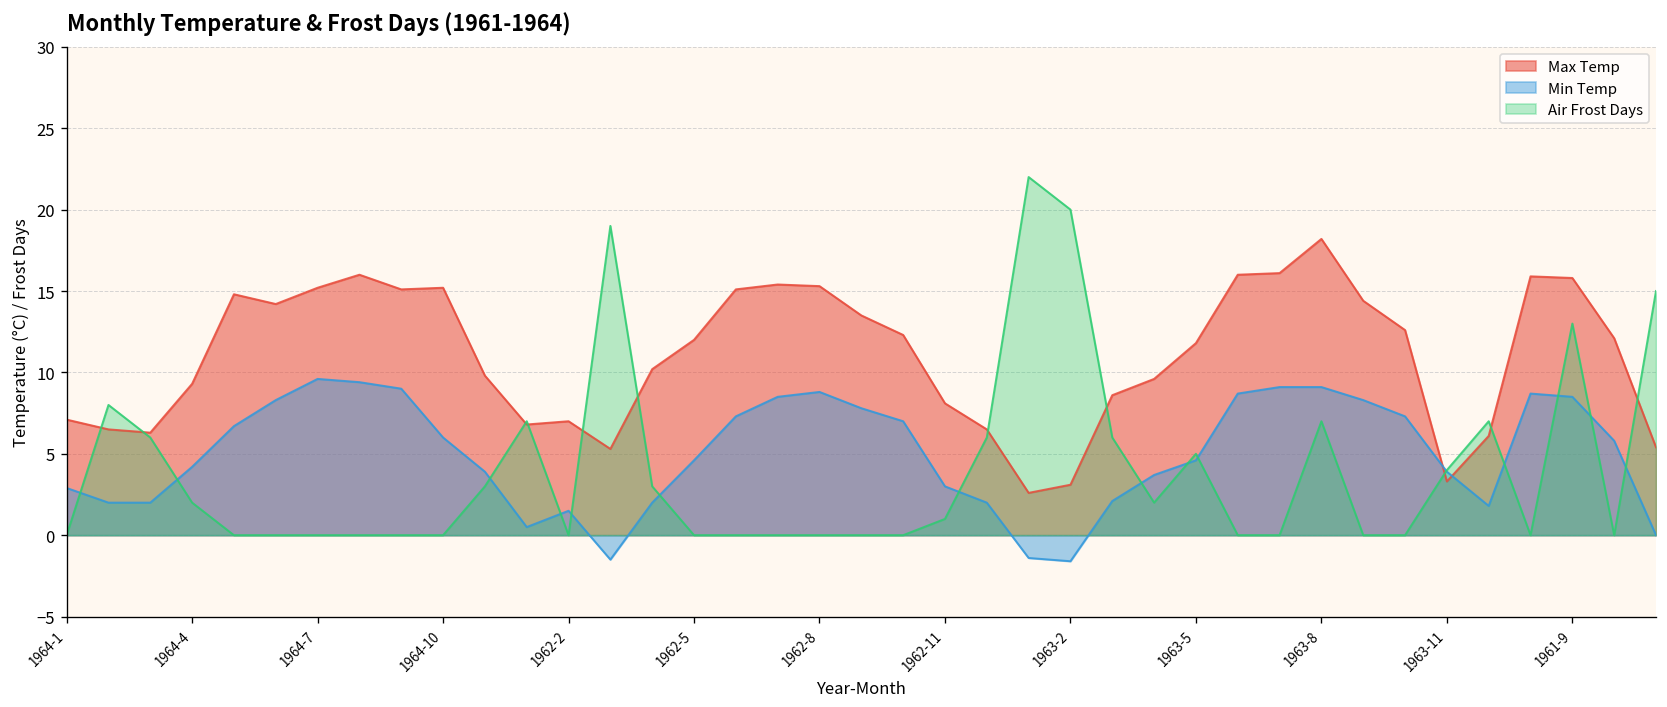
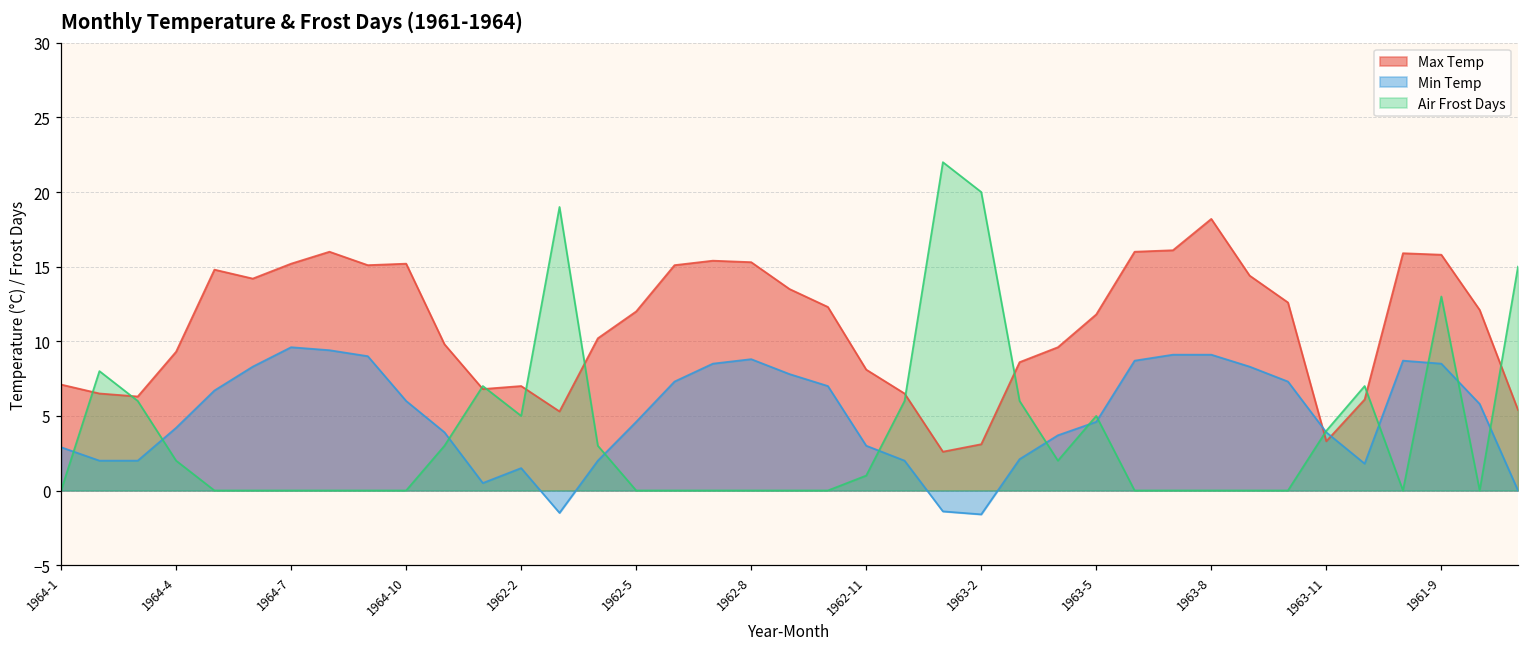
  {
    "Max Temp": {
      "1964-1": 7,
      "1964-4": 9.3,
      "1964-7": 15.2,
      "1964-10": 15.2,
      "1962-2": 7,
      "1962-5": 12,
      "1962-8": 15.3,
      "1962-11": 8,
      "1963-2": 3,
      "1963-5": 11.8,
      "1963-8": 18.2,
      "1963-11": 3.3,
      "1961-9": 15.8
    },
    "Air Frost Days": {
      "1964-1": 0,
      "1964-4": 2,
      "1964-7": 0,
      "1964-10": 0,
-     "1962-2": 0,
+     "1962-2": 5,
      "1962-5": 0,
      "1962-8": 0,
      "1962-11": 1,
      "1963-2": 20,
      "1963-5": 5,
-     "1963-8": 7,
+     "1963-8": 0,
      "1961-9": 13
    }
  }
